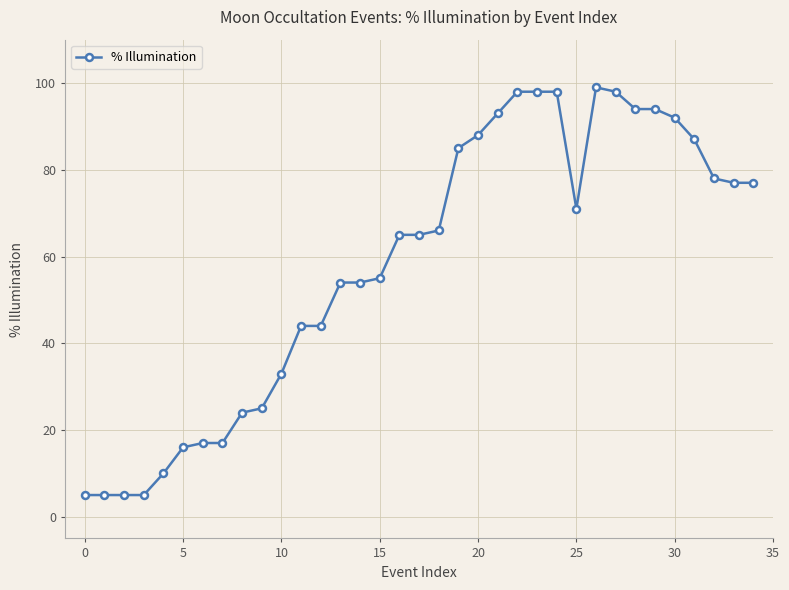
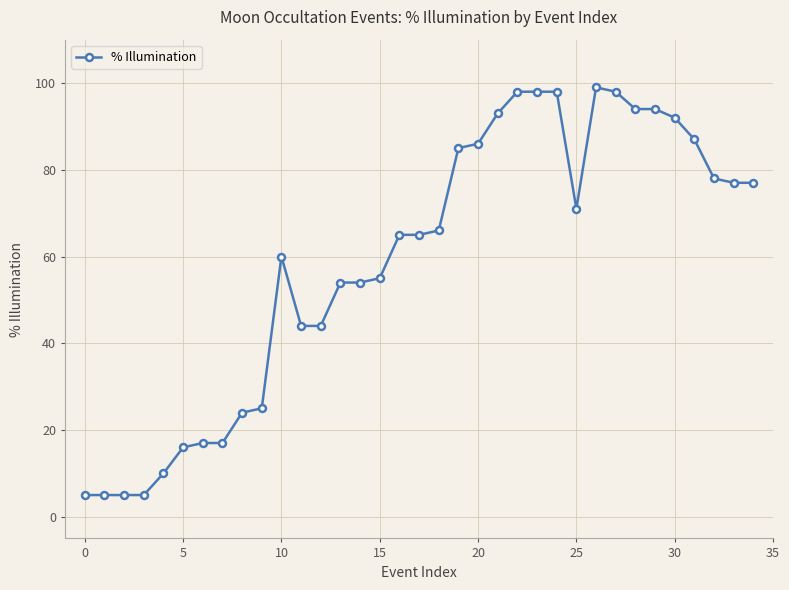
  {
    "0": 5,
    "5": 16,
-   "10": 33,
+   "10": 60,
    "15": 55,
-   "20": 88,
+   "20": 86,
    "25": 71,
    "30": 92
  }
